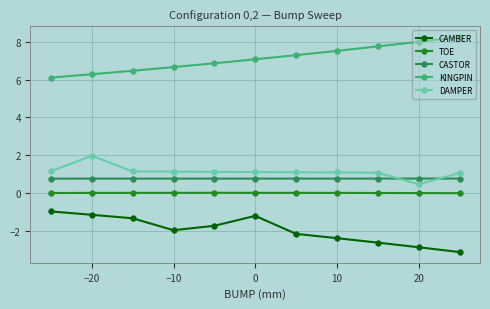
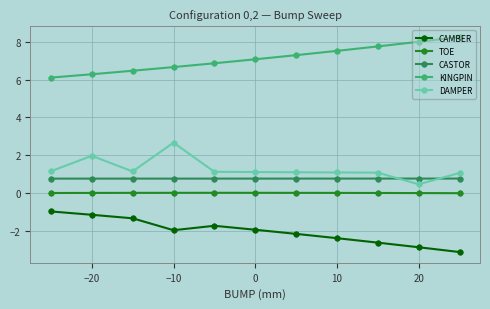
  {
    "CAMBER": {
      "−20": -1.2,
      "−10": -2.0,
-     "0": -1.2,
+     "0": -2.0,
      "10": -2.4,
      "20": -2.9
    },
    "DAMPER": {
      "−20": 2.0,
-     "−10": 1.1,
+     "−10": 2.7,
      "0": 1.1,
      "10": 1.1,
      "20": 0.5
    }
  }
